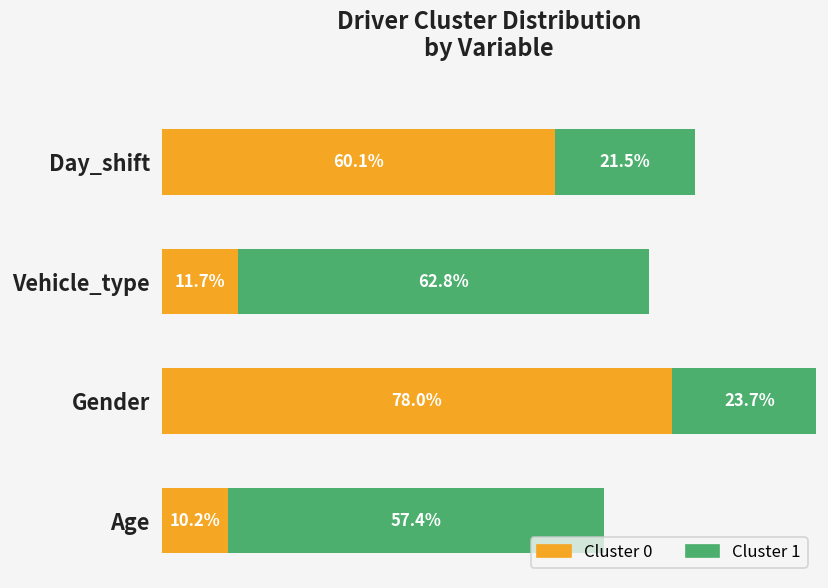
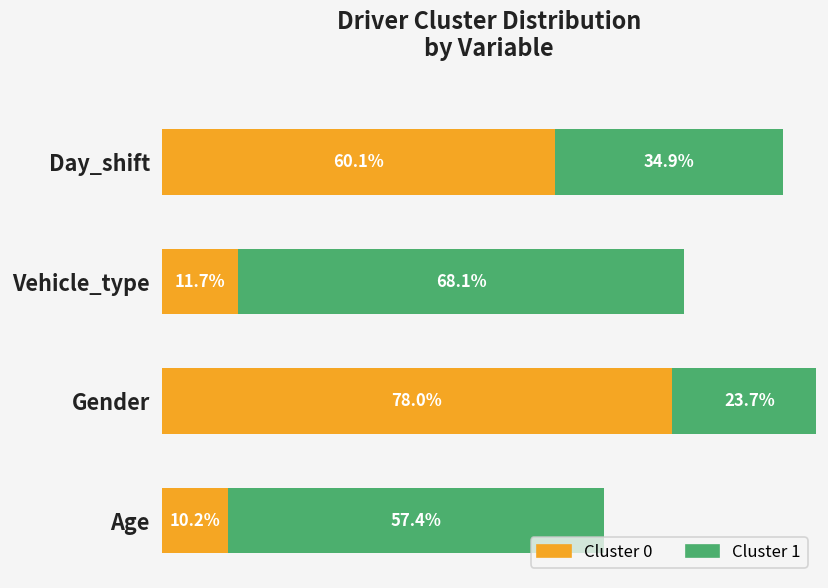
  {
    "Cluster 0": {
      "Day_shift": "60.1%",
      "Vehicle_type": "11.7%",
      "Gender": "78.0%",
      "Age": "10.2%"
    },
    "Cluster 1": {
-     "Day_shift": "21.5%",
-     "Vehicle_type": "62.8%",
+     "Day_shift": "34.9%",
+     "Vehicle_type": "68.1%",
      "Age": "57.4%"
    }
  }
